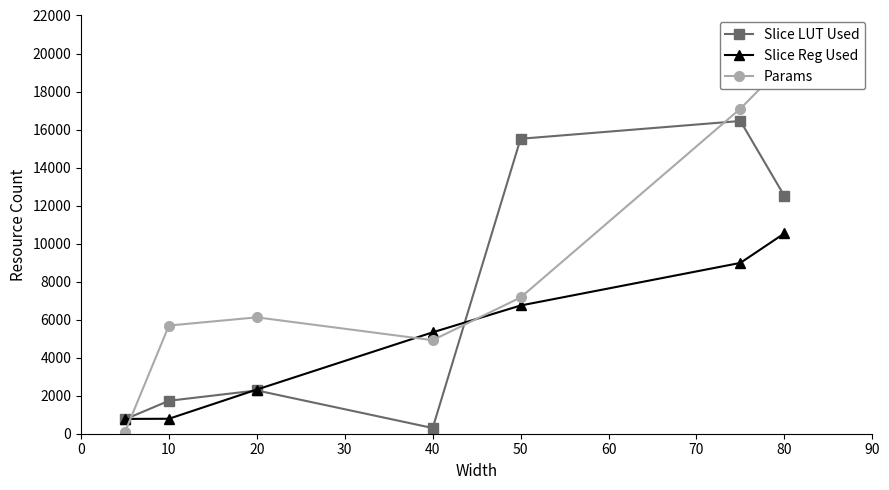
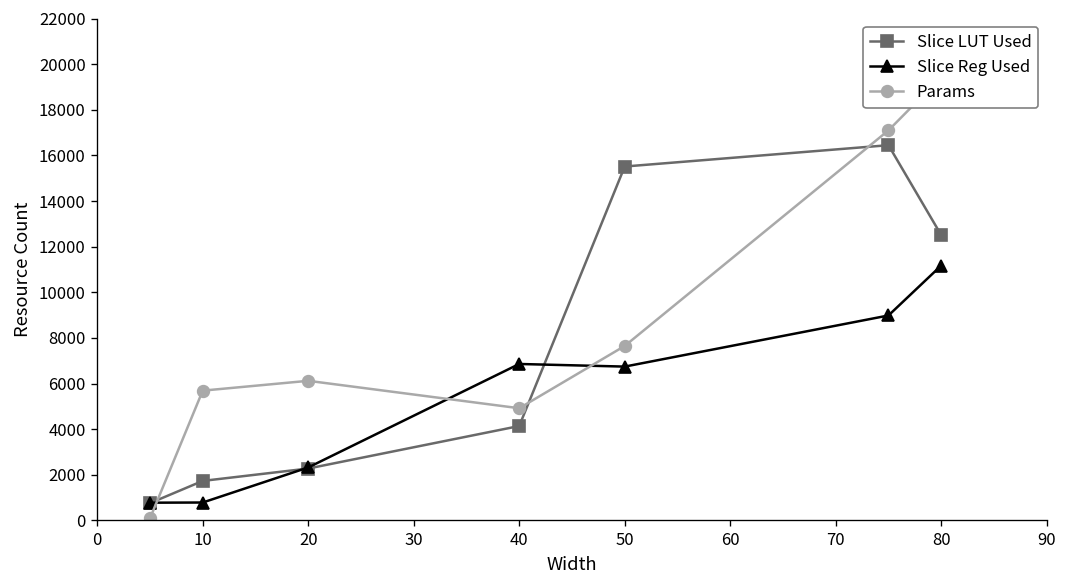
  {
    "Slice LUT Used": {
      "10": 1700,
-     "40": 300,
+     "40": 4100,
      "50": 15500,
      "80": 12500
    },
    "Slice Reg Used": {
      "10": 800,
-     "40": 5300,
+     "40": 6900,
      "50": 6700,
-     "80": 10500
+     "80": 11200
    },
    "Params": {
      "10": 5700,
      "20": 6100,
      "40": 4900,
-     "50": 7200
+     "50": 7700
    }
  }
